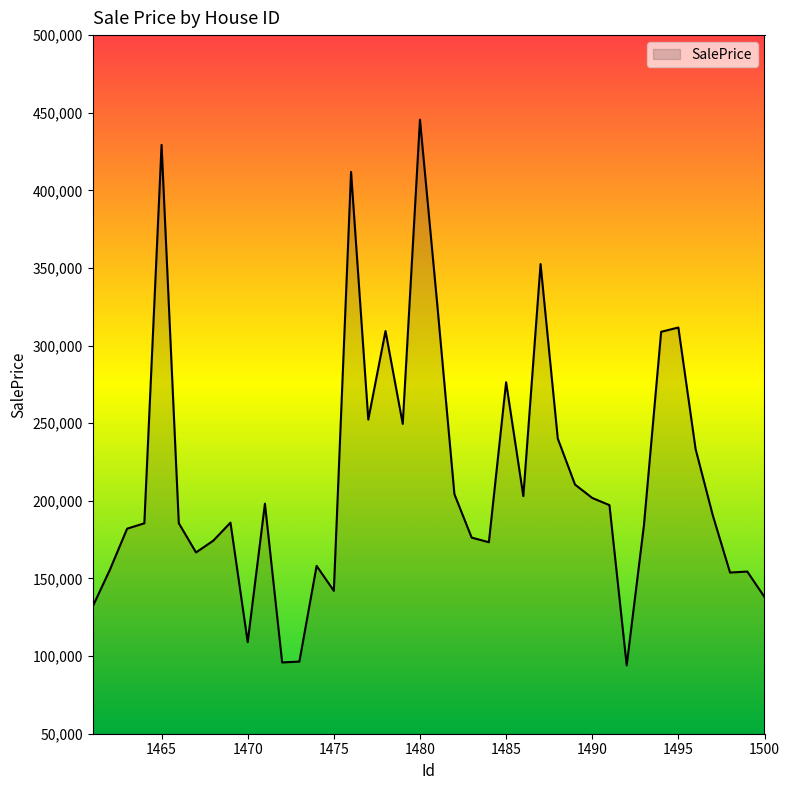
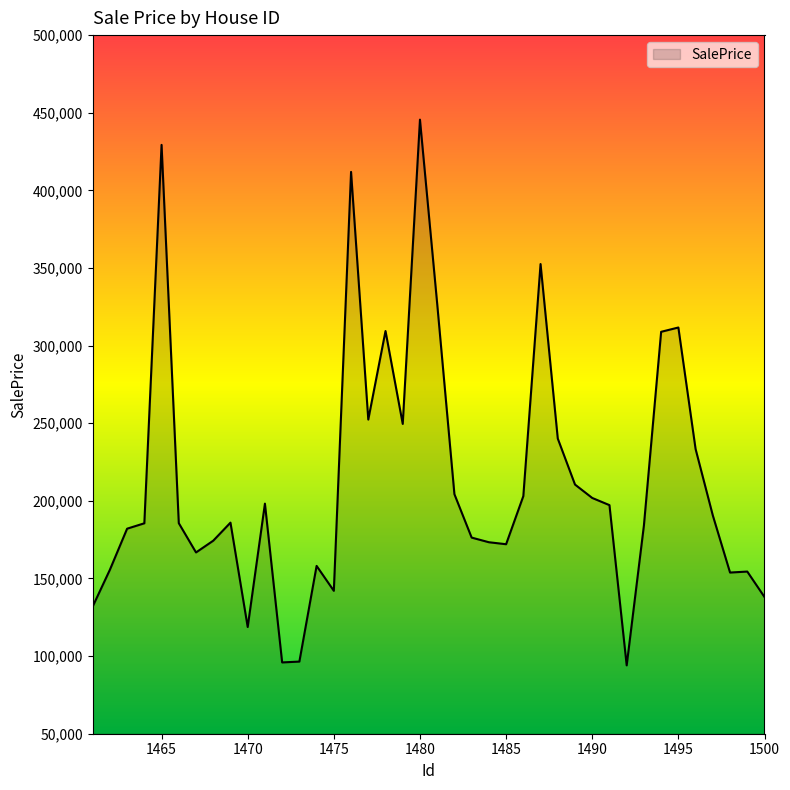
  {
    "1465": "429,000",
-   "1470": "109,000",
+   "1470": "119,000",
    "1475": "142,000",
    "1480": "446,000",
-   "1485": "276,000",
+   "1485": "172,000",
    "1490": "202,000",
    "1495": "312,000",
    "1500": "138,000"
  }
